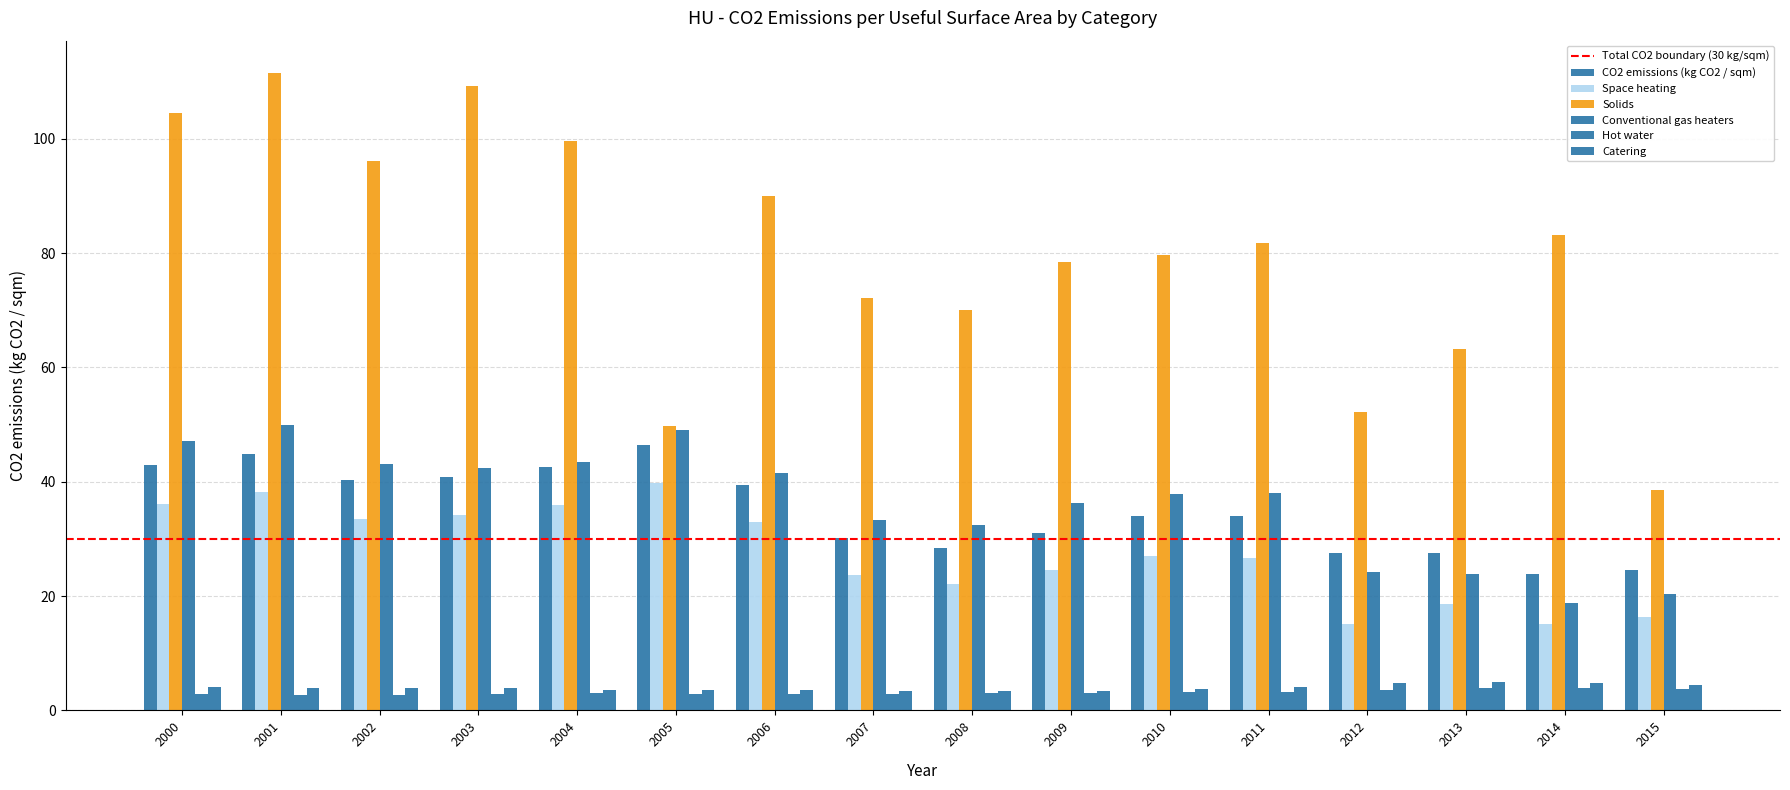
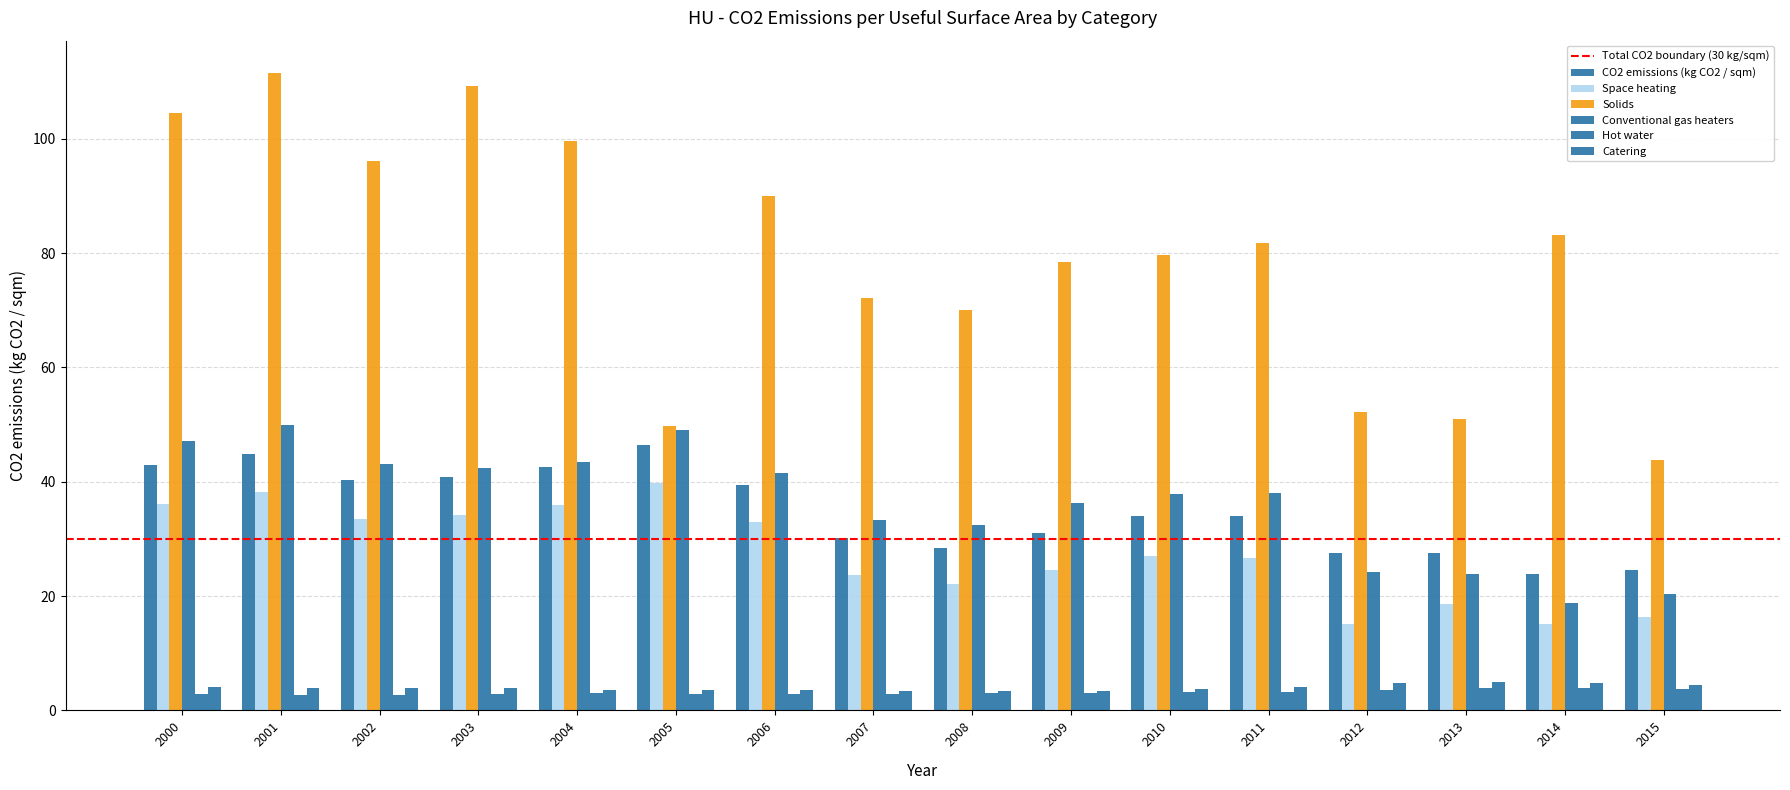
  {
    "Space heating": {
      "2000": 36,
      "2001": 38,
      "2002": 34,
      "2003": 34,
      "2004": 36,
      "2005": 40,
      "2006": 33,
      "2007": 24,
      "2008": 22,
      "2009": 25,
      "2010": 27,
      "2011": 27,
      "2012": 15,
      "2013": 19,
      "2014": 15,
      "2015": 16
    },
    "Solids": {
      "2000": 104,
      "2001": 112,
      "2002": 96,
      "2003": 109,
      "2004": 100,
      "2005": 50,
      "2006": 90,
      "2007": 72,
      "2008": 70,
      "2009": 78,
      "2010": 80,
      "2011": 82,
      "2012": 52,
-     "2013": 63,
+     "2013": 51,
      "2014": 83,
-     "2015": 38
+     "2015": 44
    }
  }
